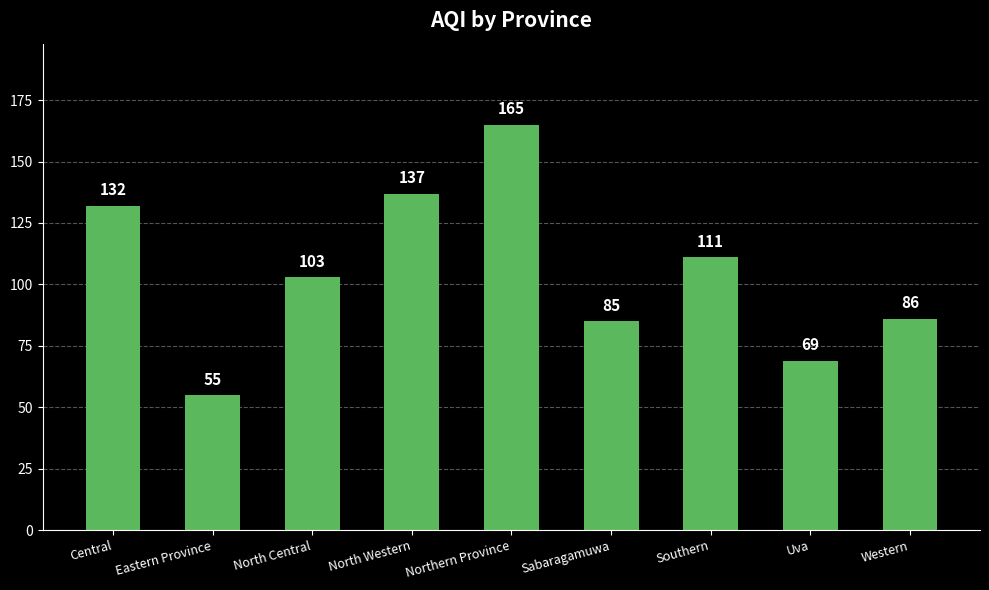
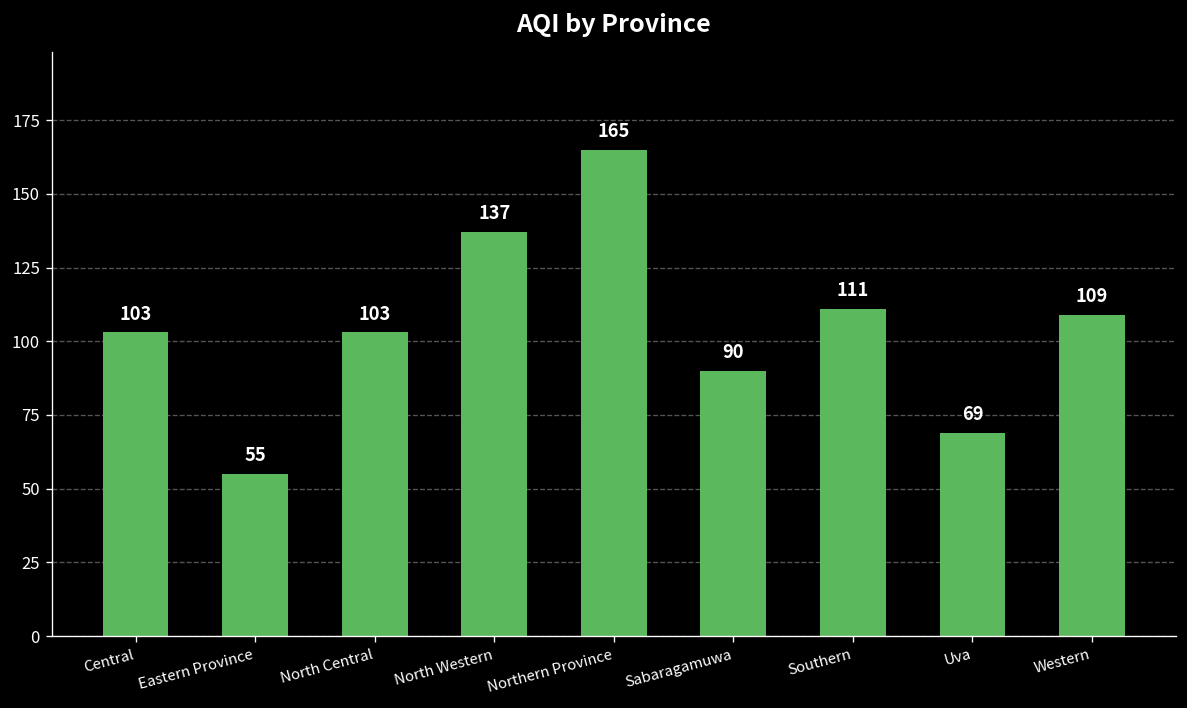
  {
-   "Central": 132,
+   "Central": 103,
    "Eastern Province": 55,
    "North Central": 103,
    "North Western": 137,
    "Northern Province": 165,
-   "Sabaragamuwa": 85,
+   "Sabaragamuwa": 90,
    "Southern": 111,
    "Uva": 69,
-   "Western": 86
+   "Western": 109
  }
